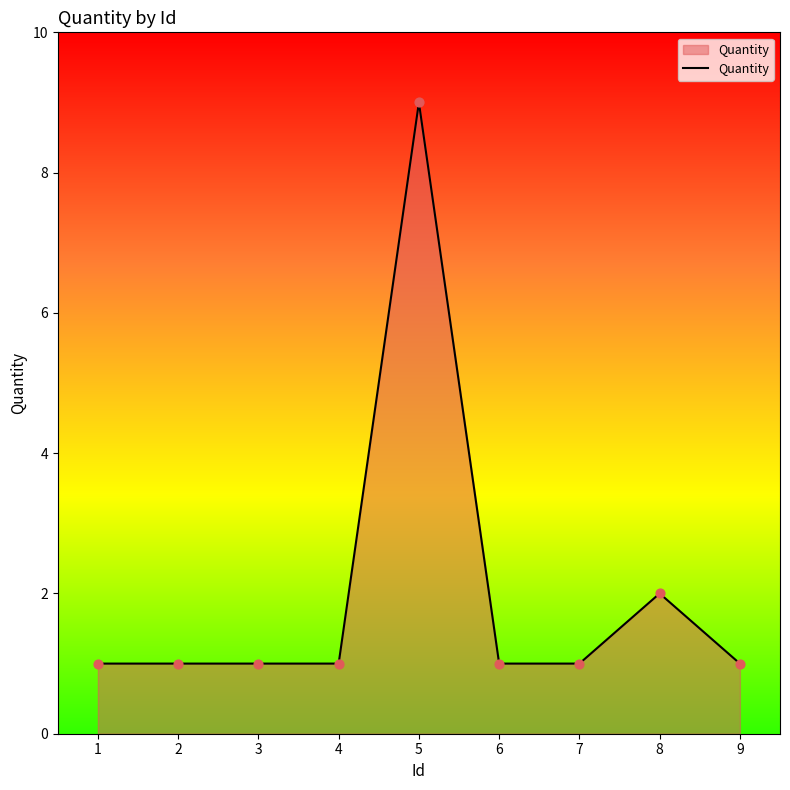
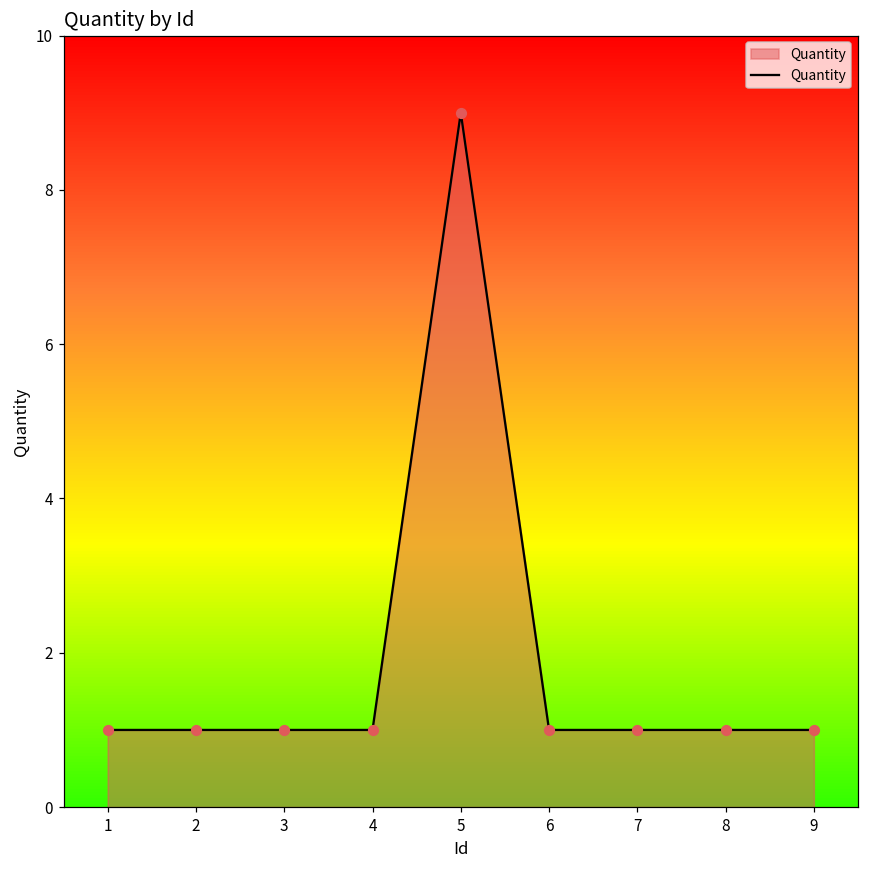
  {
    "1": 1,
    "2": 1,
    "3": 1,
    "4": 1,
    "5": 9,
    "6": 1,
    "7": 1,
-   "8": 2,
+   "8": 1,
    "9": 1
  }
